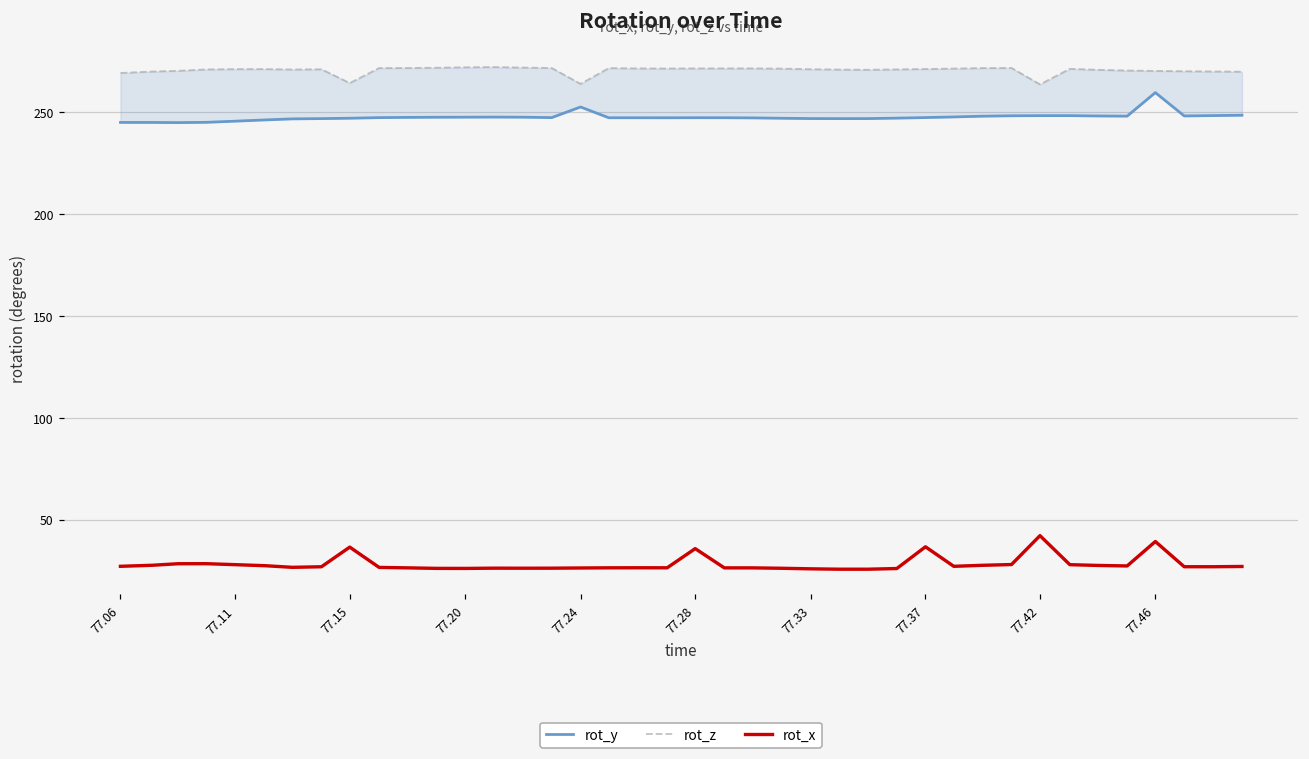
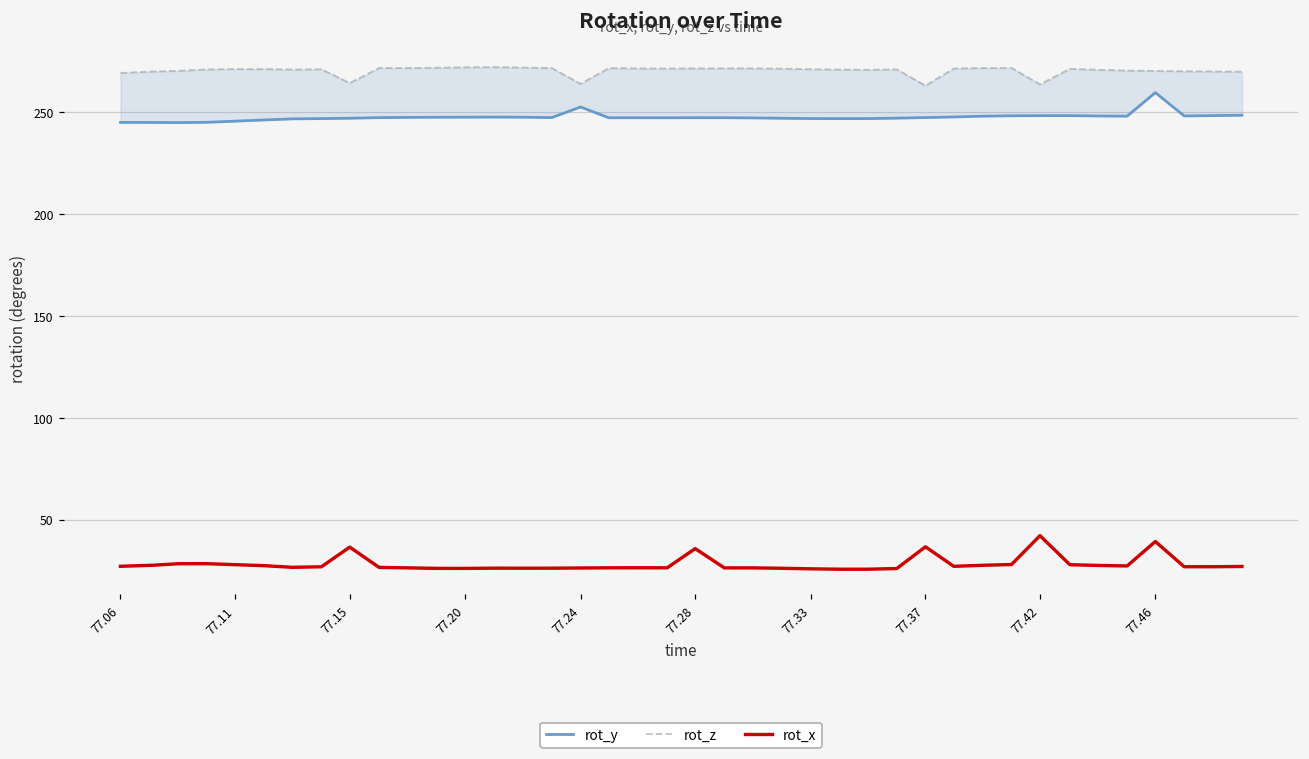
  {
    "rot_y": {
      "77.06": 245,
      "77.11": 246,
      "77.15": 247,
      "77.20": 248,
      "77.24": 253,
      "77.28": 247,
      "77.33": 247,
      "77.37": 247,
      "77.42": 248,
      "77.46": 260
    },
    "rot_z": {
      "77.06": 269,
      "77.11": 271,
      "77.15": 264,
      "77.20": 272,
      "77.24": 264,
      "77.28": 272,
      "77.33": 271,
-     "77.37": 271,
+     "77.37": 263,
      "77.42": 264,
      "77.46": 270
    },
    "rot_x": {
      "77.06": 27,
      "77.11": 28,
      "77.15": 36,
      "77.20": 26,
      "77.24": 26,
      "77.28": 36,
      "77.33": 26,
      "77.37": 37,
      "77.42": 42,
      "77.46": 39
    }
  }
